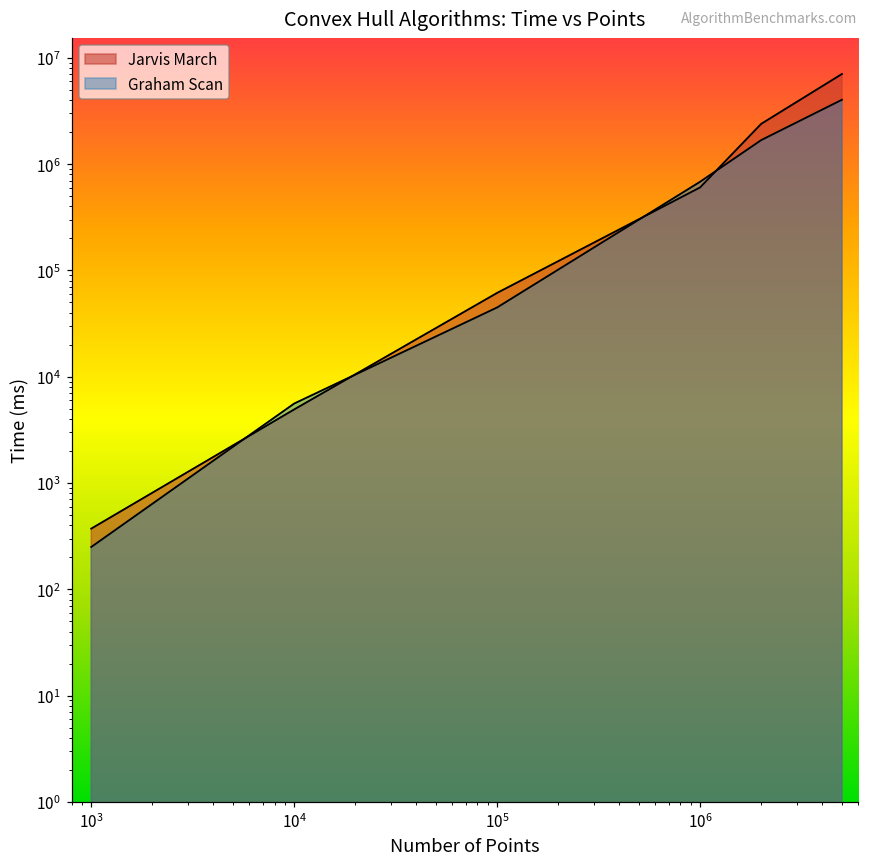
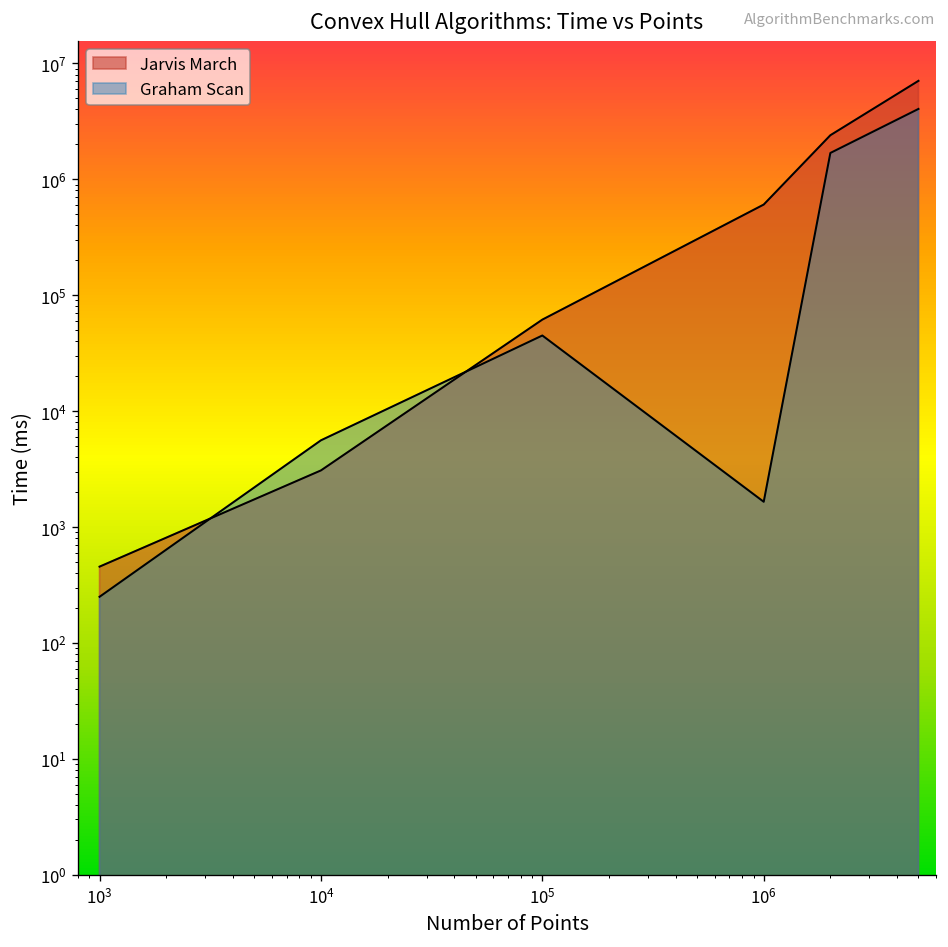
  {
    "Jarvis March": {
-     "10^3": 370,
-     "10^4": 5000,
+     "10^3": 500,
+     "10^4": 3100,
      "10^5": 60000,
      "10^6": 600000
    },
    "Graham Scan": {
      "10^3": 250,
      "10^4": 6000,
      "10^5": 40000,
-     "10^6": 700000
+     "10^6": 1700
    }
  }
